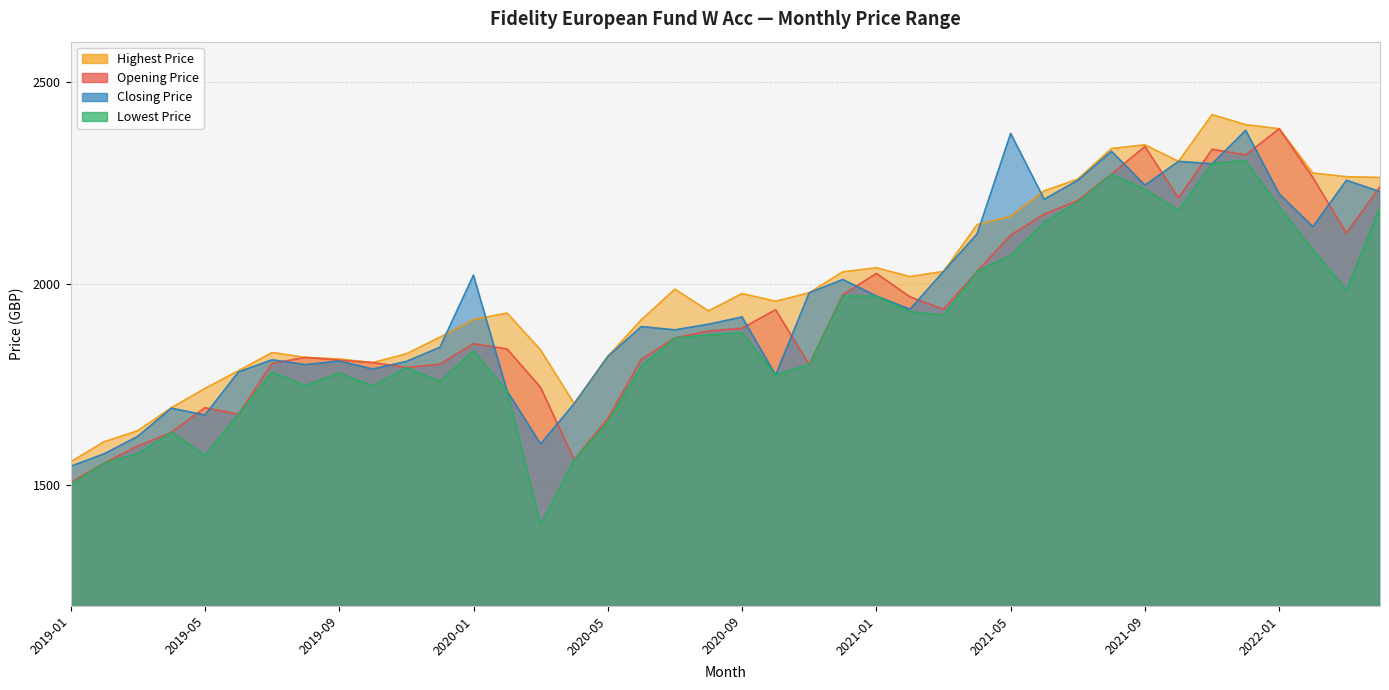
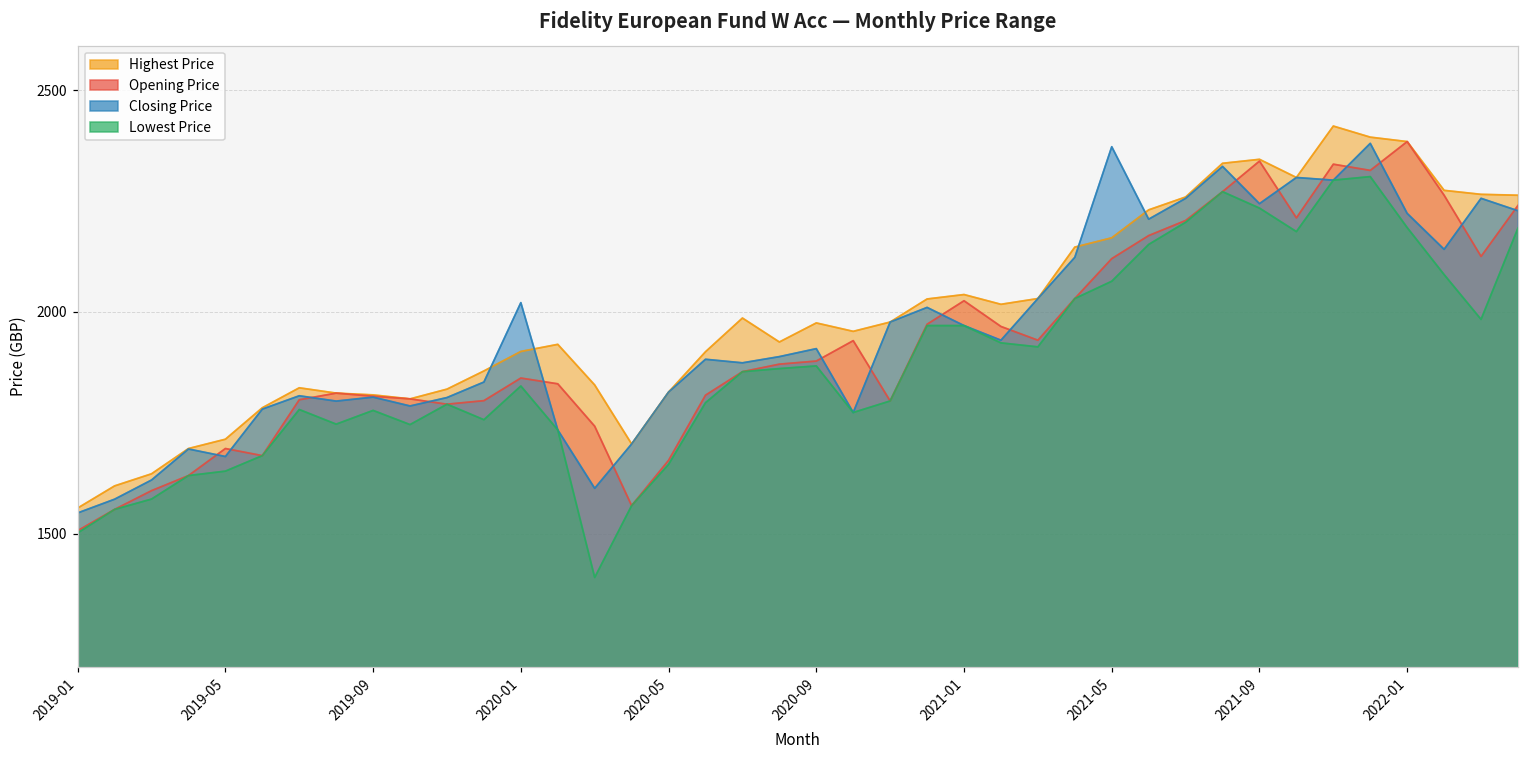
  {
    "Highest Price": {
      "2019-01": 1560,
-     "2019-05": 1740,
+     "2019-05": 1710,
      "2020-01": 1910,
      "2020-09": 1980,
      "2021-01": 2040,
      "2021-05": 2170
    },
    "Opening Price": {
      "2019-05": 1690,
      "2020-01": 1850,
      "2020-05": 1670,
      "2020-09": 1890,
      "2021-01": 2030,
      "2021-05": 2120
    },
    "Closing Price": {
      "2019-01": 1550,
      "2019-05": 1670,
      "2020-01": 2020,
      "2020-09": 1920,
      "2021-05": 2370,
      "2021-09": 2240,
      "2022-01": 2220
    },
    "Lowest Price": {
-     "2019-05": 1570,
+     "2019-05": 1640,
      "2019-09": 1780,
      "2020-01": 1830,
      "2020-05": 1660,
      "2020-09": 1880,
      "2021-05": 2070,
      "2021-09": 2230,
      "2022-01": 2190
    }
  }
